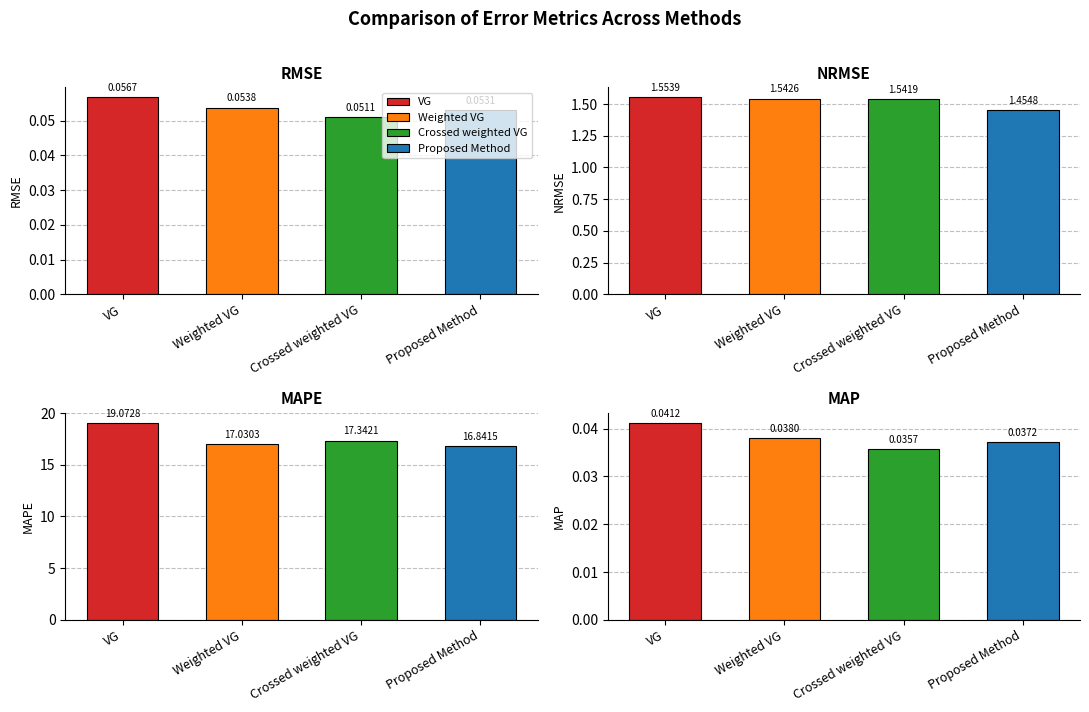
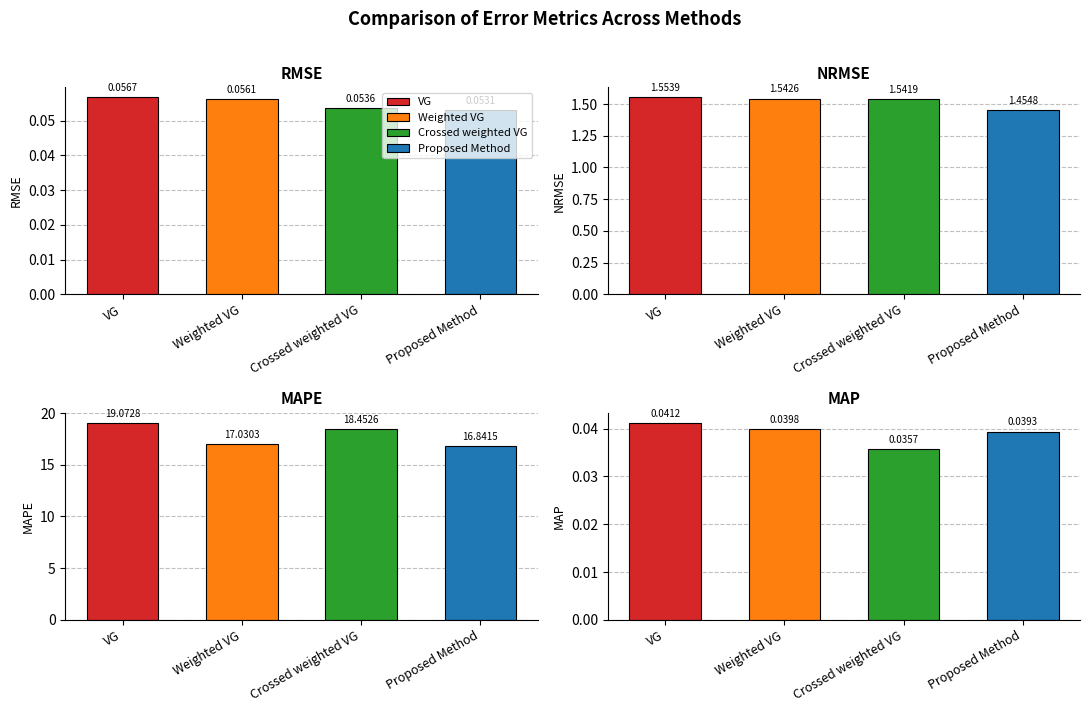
  {
    "RMSE": {
      "VG": 0.0567,
-     "Weighted VG": 0.0538,
-     "Crossed weighted VG": 0.0511
+     "Weighted VG": 0.0561,
+     "Crossed weighted VG": 0.0536
    },
    "NRMSE": {
      "VG": 1.5539,
      "Weighted VG": 1.5426,
      "Crossed weighted VG": 1.5419,
      "Proposed Method": 1.4548
    },
    "MAPE": {
      "VG": 19.0728,
      "Weighted VG": 17.0303,
-     "Crossed weighted VG": 17.3421,
+     "Crossed weighted VG": 18.4526,
      "Proposed Method": 16.8415
    },
    "MAP": {
      "VG": 0.0412,
-     "Weighted VG": 0.0380,
+     "Weighted VG": 0.0398,
      "Crossed weighted VG": 0.0357,
-     "Proposed Method": 0.0372
+     "Proposed Method": 0.0393
    }
  }
